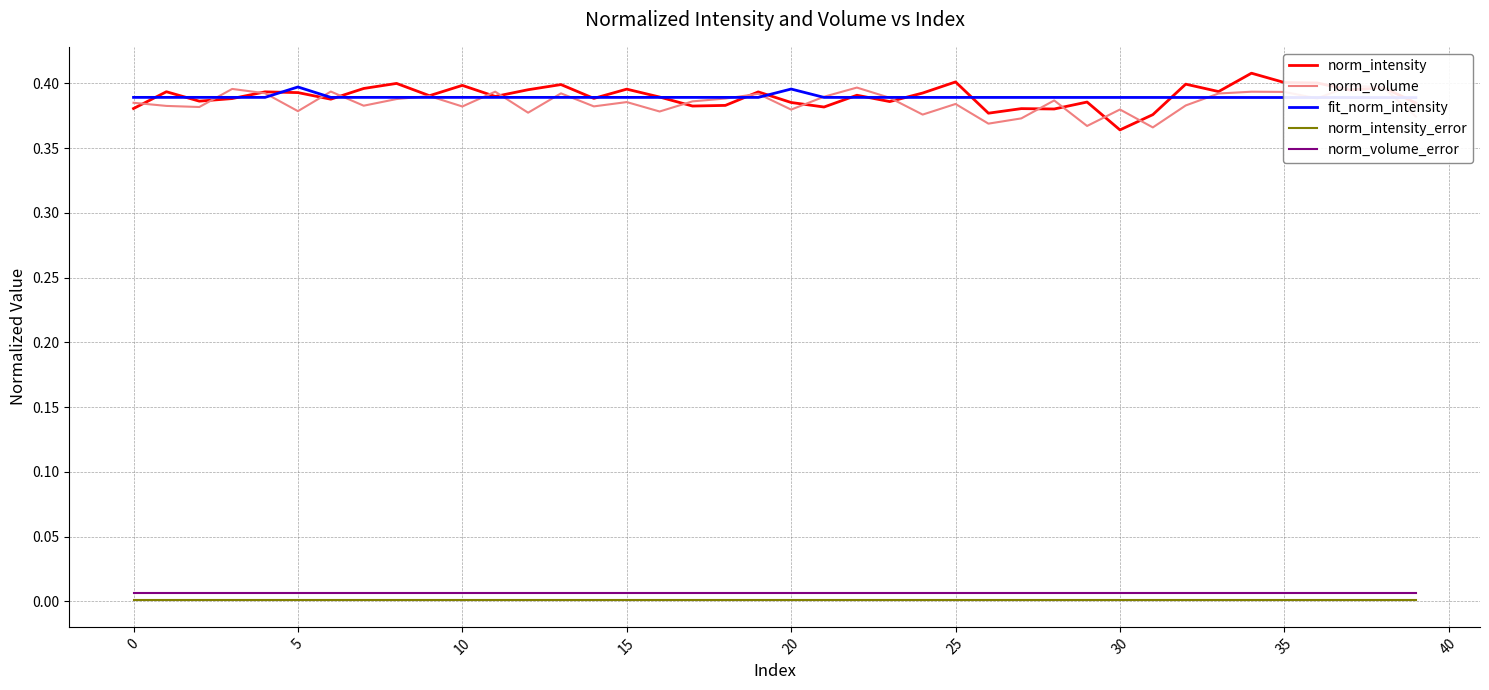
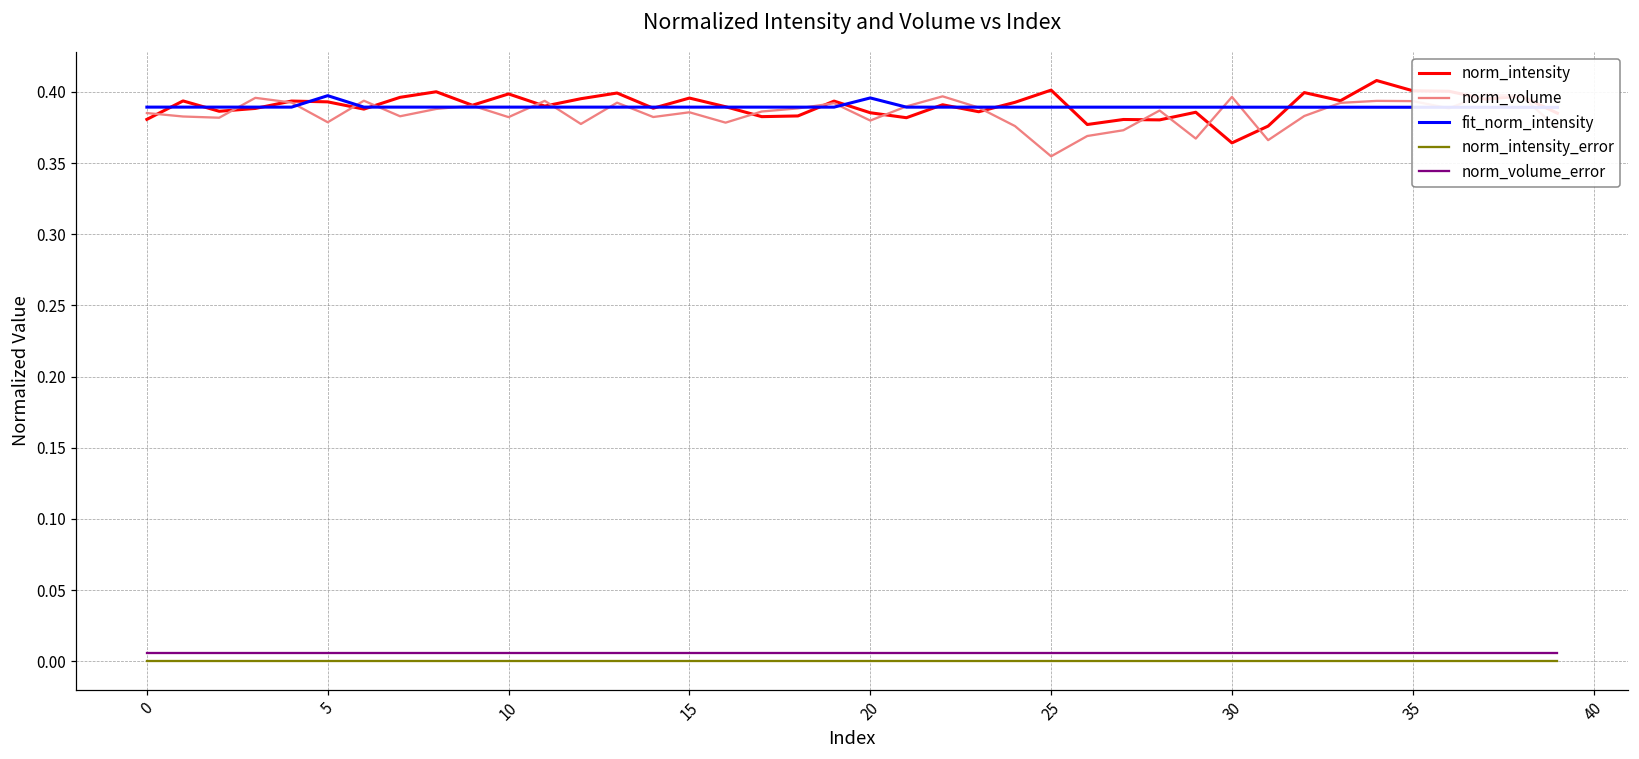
  {
    "norm_intensity": {
      "0": 0.381,
      "5": 0.393,
      "10": 0.399,
      "15": 0.396,
      "20": 0.385,
      "25": 0.401,
      "30": 0.364
    },
    "norm_volume": {
      "0": 0.385,
      "5": 0.379,
      "10": 0.382,
      "15": 0.386,
      "20": 0.380,
-     "25": 0.384,
-     "30": 0.380
+     "25": 0.355,
+     "30": 0.396
    },
    "fit_norm_intensity": {
      "0": 0.389,
      "5": 0.397,
      "10": 0.389,
      "15": 0.389,
      "20": 0.396,
      "25": 0.389,
      "30": 0.389
    },
    "norm_intensity_error": {
      "0": 0.001,
      "5": 0.001,
      "10": 0.001,
      "15": 0.001,
      "20": 0.001,
      "25": 0.001,
      "30": 0.001,
      "35": 0.001
    },
    "norm_volume_error": {
      "0": 0.006,
      "5": 0.006,
      "10": 0.006,
      "15": 0.006,
      "20": 0.006,
      "25": 0.006,
      "30": 0.006,
      "35": 0.006
    }
  }
